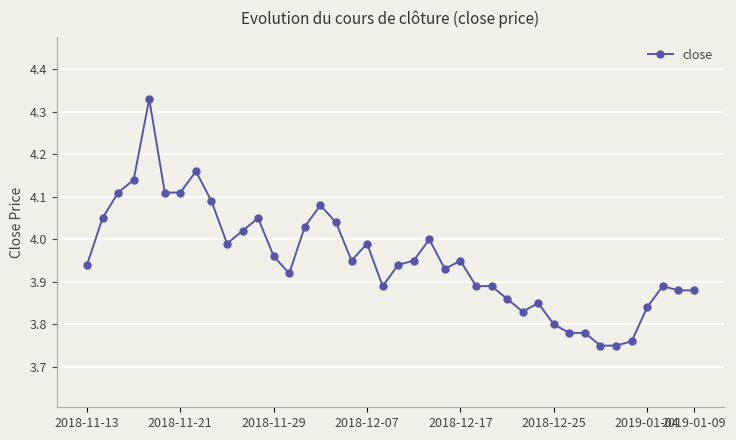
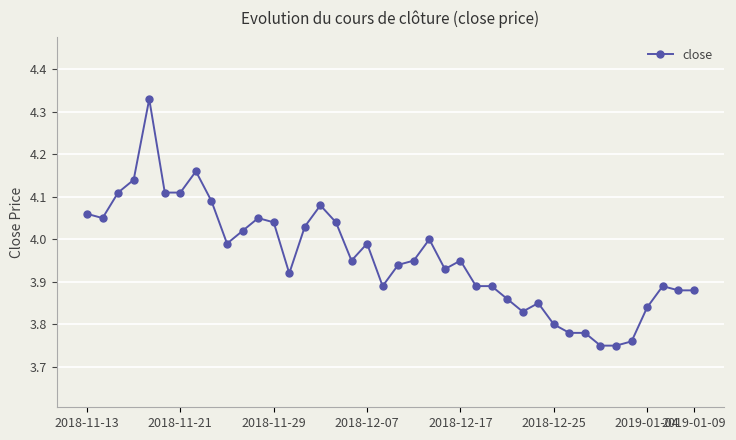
  {
-   "2018-11-13": 3.94,
+   "2018-11-13": 4.06,
    "2018-11-21": 4.11,
-   "2018-11-29": 3.96,
+   "2018-11-29": 4.04,
    "2018-12-07": 3.99,
    "2018-12-17": 3.95,
    "2018-12-25": 3.80
  }
